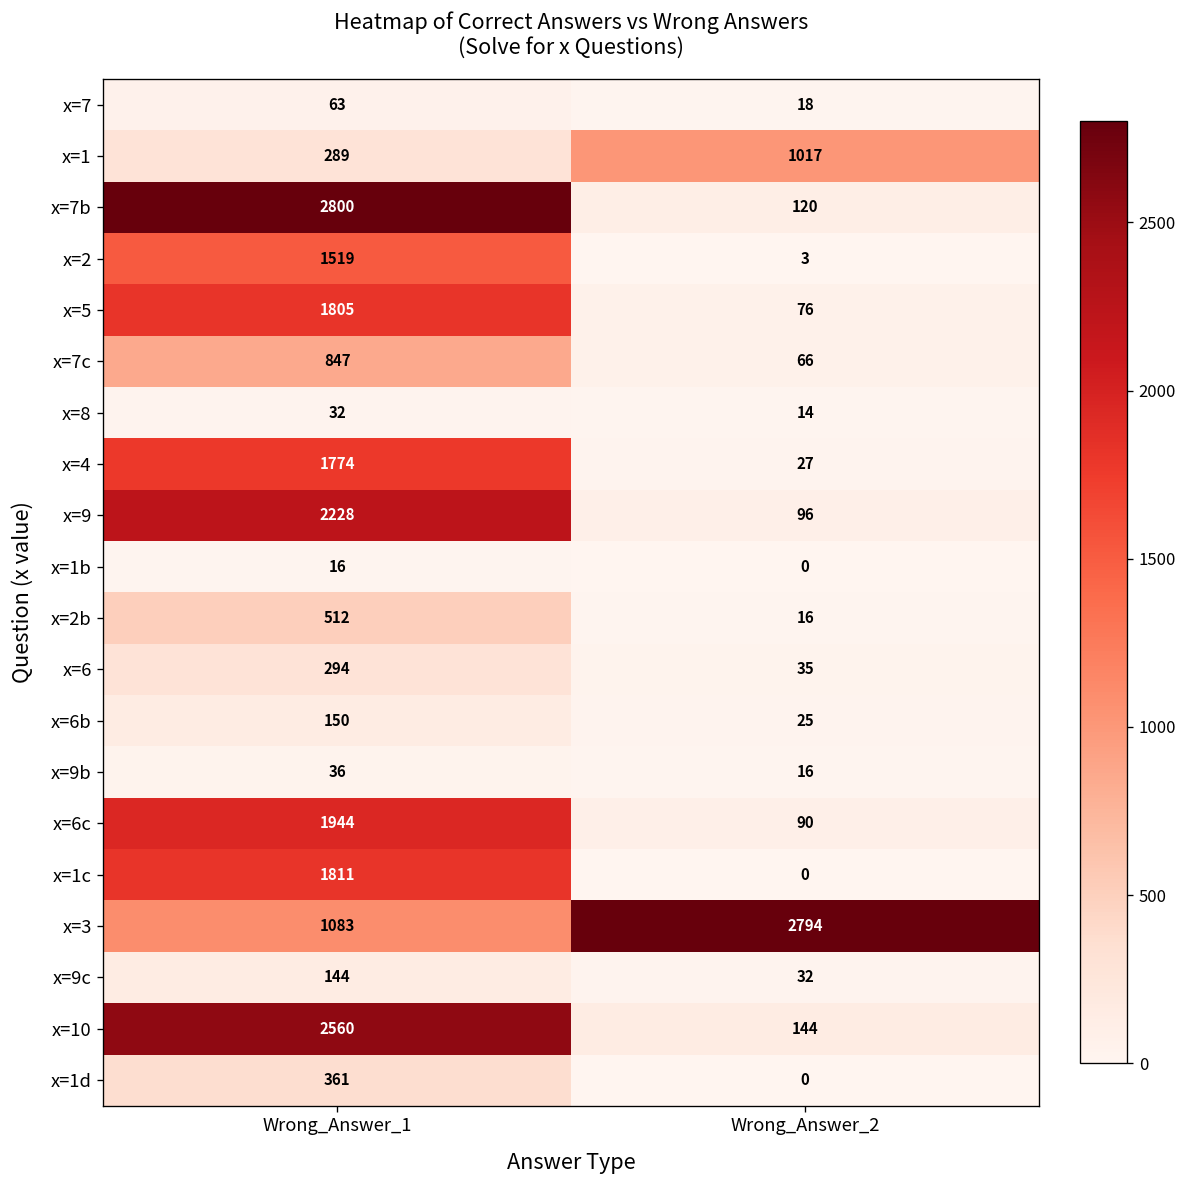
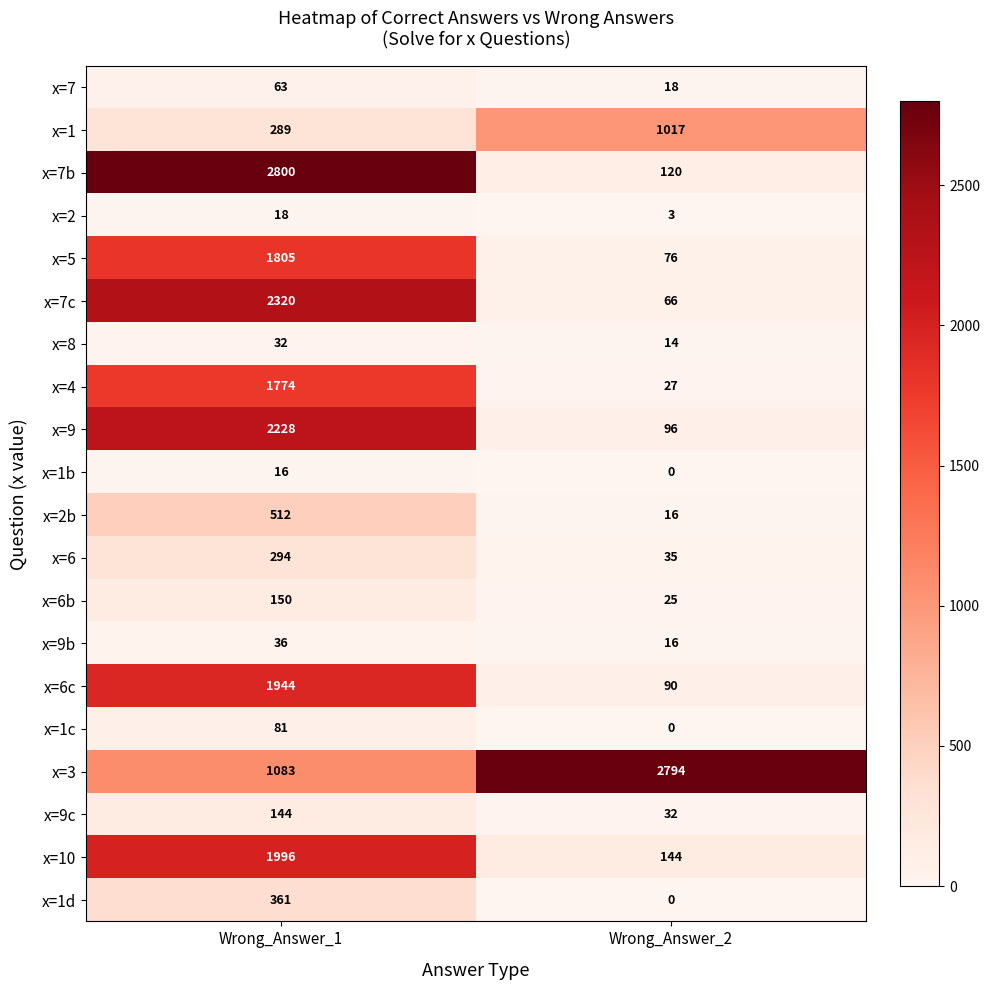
  {
    "x=7": {
      "Wrong_Answer_1": 63,
      "Wrong_Answer_2": 18
    },
    "x=1": {
      "Wrong_Answer_1": 289,
      "Wrong_Answer_2": 1017
    },
    "x=7b": {
      "Wrong_Answer_1": 2800,
      "Wrong_Answer_2": 120
    },
    "x=2": {
-     "Wrong_Answer_1": 1519,
+     "Wrong_Answer_1": 18,
      "Wrong_Answer_2": 3
    },
    "x=5": {
      "Wrong_Answer_1": 1805,
      "Wrong_Answer_2": 76
    },
    "x=7c": {
-     "Wrong_Answer_1": 847,
+     "Wrong_Answer_1": 2320,
      "Wrong_Answer_2": 66
    },
    "x=8": {
      "Wrong_Answer_1": 32,
      "Wrong_Answer_2": 14
    },
    "x=4": {
      "Wrong_Answer_1": 1774,
      "Wrong_Answer_2": 27
    },
    "x=9": {
      "Wrong_Answer_1": 2228,
      "Wrong_Answer_2": 96
    },
    "x=1b": {
      "Wrong_Answer_1": 16,
      "Wrong_Answer_2": 0
    },
    "x=2b": {
      "Wrong_Answer_1": 512,
      "Wrong_Answer_2": 16
    },
    "x=6": {
      "Wrong_Answer_1": 294,
      "Wrong_Answer_2": 35
    },
    "x=6b": {
      "Wrong_Answer_1": 150,
      "Wrong_Answer_2": 25
    },
    "x=9b": {
      "Wrong_Answer_1": 36,
      "Wrong_Answer_2": 16
    },
    "x=6c": {
      "Wrong_Answer_1": 1944,
      "Wrong_Answer_2": 90
    },
    "x=1c": {
-     "Wrong_Answer_1": 1811,
+     "Wrong_Answer_1": 81,
      "Wrong_Answer_2": 0
    },
    "x=3": {
      "Wrong_Answer_1": 1083,
      "Wrong_Answer_2": 2794
    },
    "x=9c": {
      "Wrong_Answer_1": 144,
      "Wrong_Answer_2": 32
    },
    "x=10": {
-     "Wrong_Answer_1": 2560,
+     "Wrong_Answer_1": 1996,
      "Wrong_Answer_2": 144
    },
    "x=1d": {
      "Wrong_Answer_1": 361,
      "Wrong_Answer_2": 0
    }
  }
